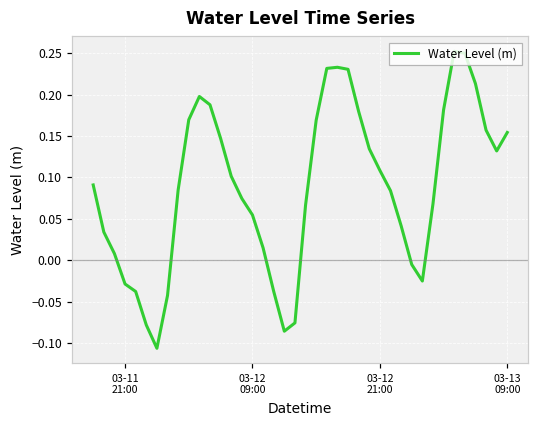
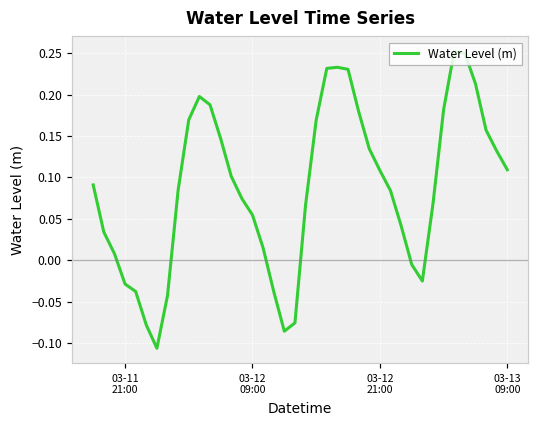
  {
    "03-11 21:00": -0.03,
    "03-12 09:00": 0.05,
    "03-12 21:00": 0.11,
-   "03-13 09:00": 0.15
+   "03-13 09:00": 0.11
  }
